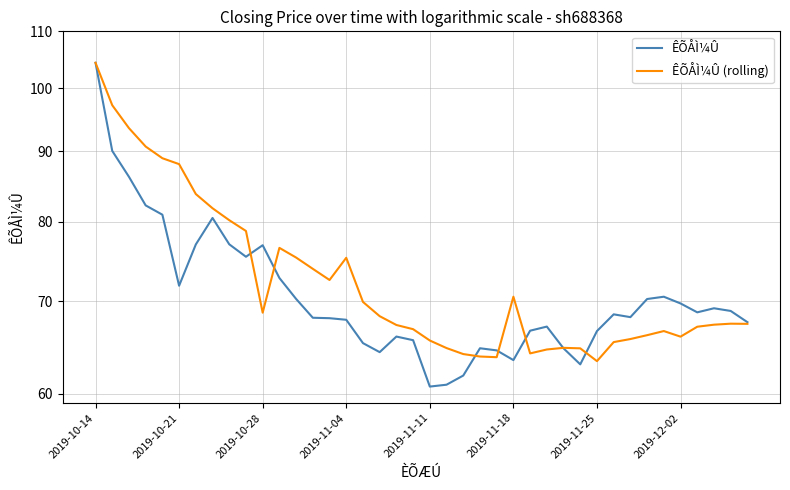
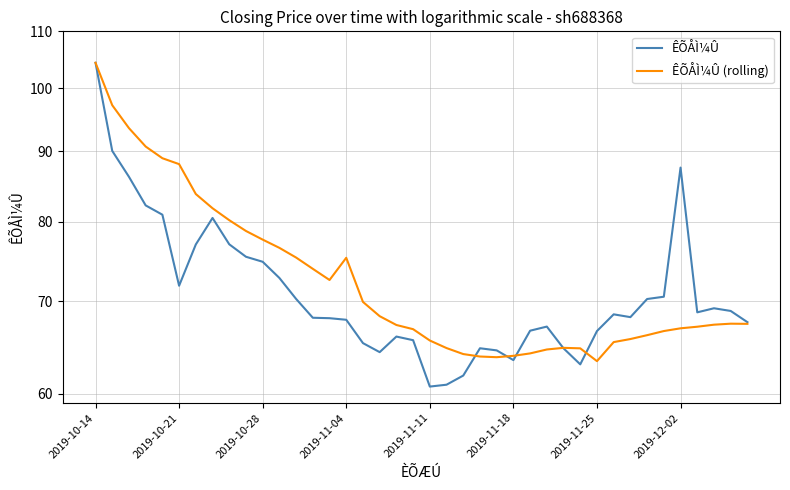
  {
    "ÊÕÅÌ¼Û": {
      "2019-10-21": 72,
-     "2019-10-28": 77,
+     "2019-10-28": 75,
      "2019-11-04": 68,
      "2019-11-11": 61,
      "2019-11-18": 63,
      "2019-11-25": 67,
-     "2019-12-02": 70
+     "2019-12-02": 88
    },
    "ÊÕÅÌ¼Û (rolling)": {
      "2019-10-21": 88,
-     "2019-10-28": 69,
+     "2019-10-28": 78,
      "2019-11-04": 75,
      "2019-11-11": 66,
-     "2019-11-18": 71,
+     "2019-11-18": 64,
      "2019-11-25": 63,
-     "2019-12-02": 66
+     "2019-12-02": 67
    }
  }
